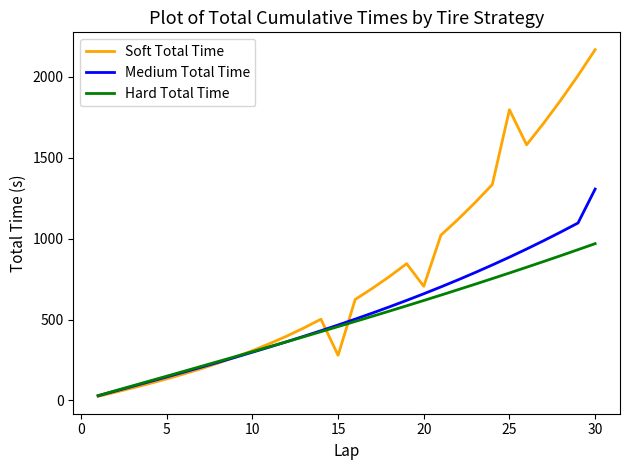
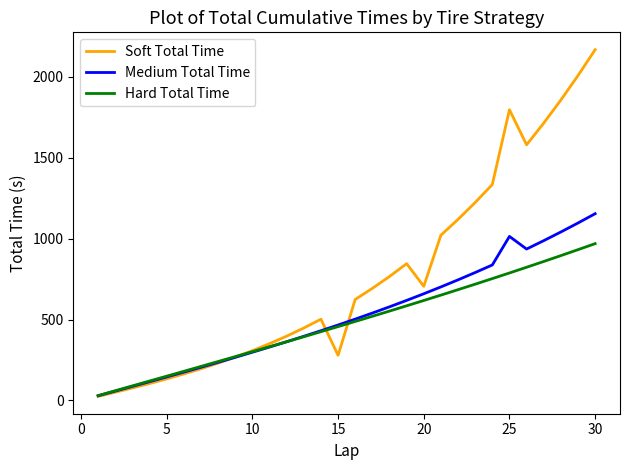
  {
    "Soft Total Time": {
      "15": 280,
      "20": 710,
      "25": 1800,
      "30": 2170
    },
    "Medium Total Time": {
      "20": 660,
-     "25": 890,
-     "30": 1310
+     "25": 1010,
+     "30": 1150
    },
    "Hard Total Time": {
      "20": 620,
      "25": 790,
      "30": 970
    }
  }
